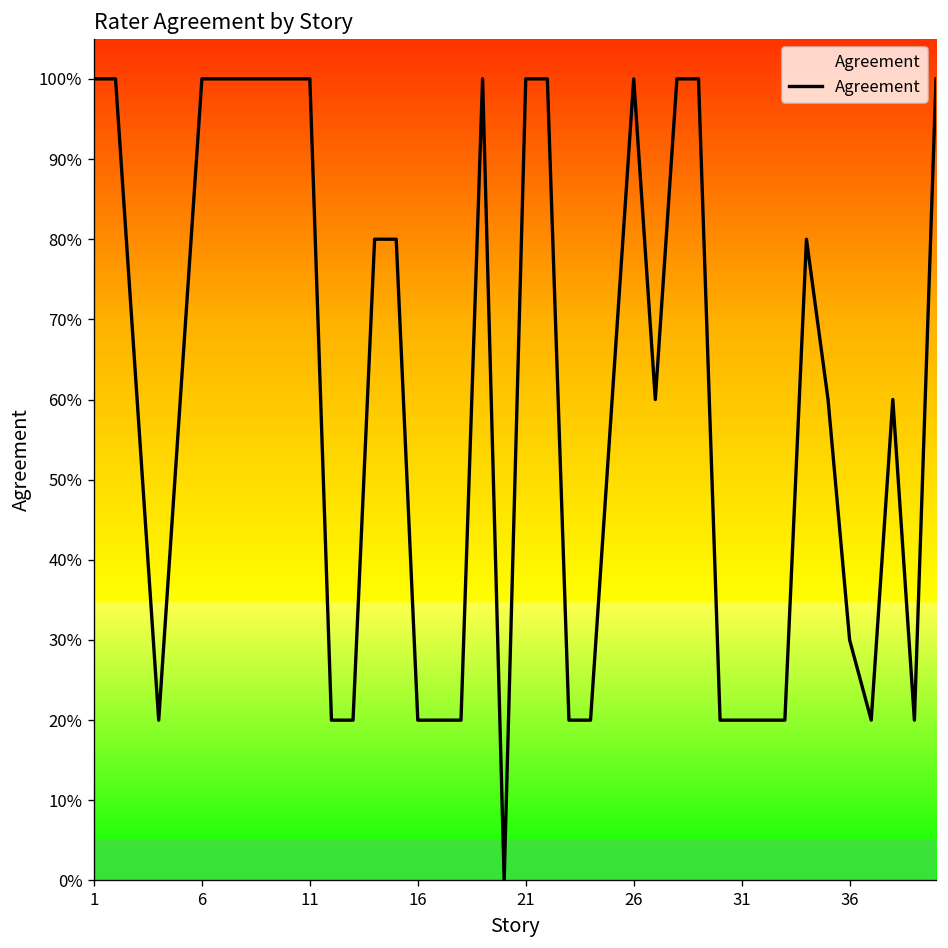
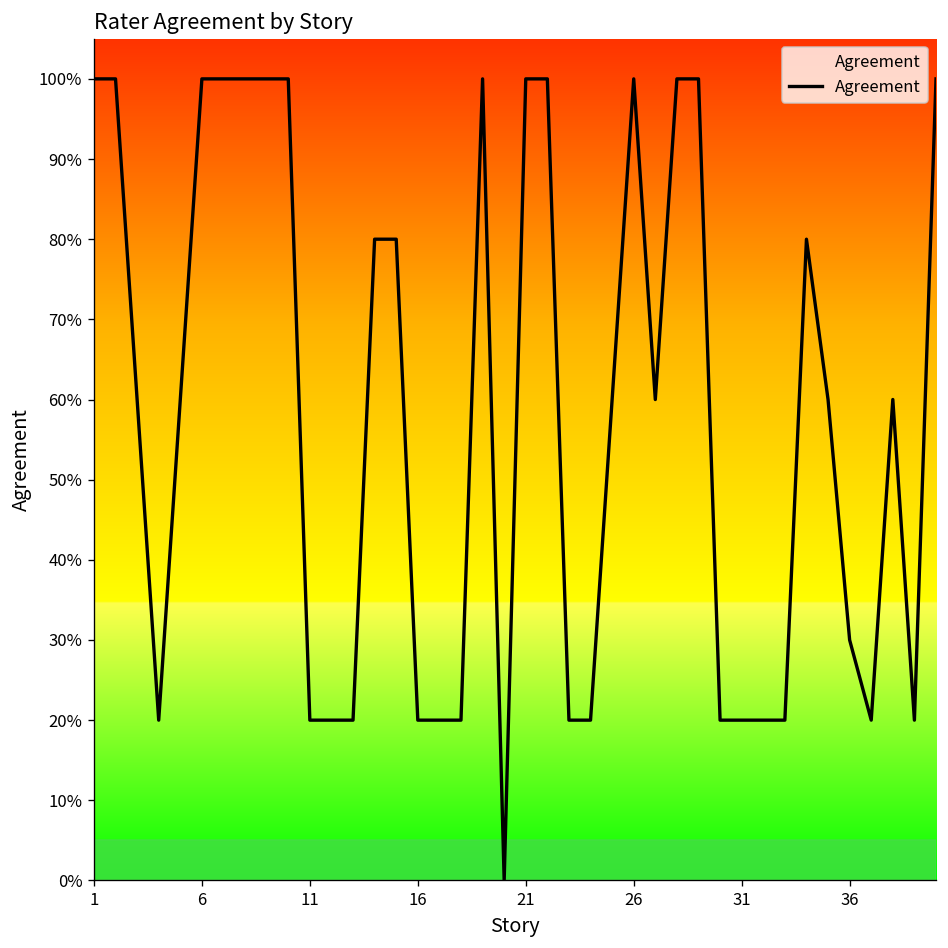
  {
    "1": "100%",
    "6": "100%",
-   "11": "100%",
+   "11": "20%",
    "16": "20%",
    "21": "100%",
    "26": "100%",
    "31": "20%",
    "36": "30%"
  }
